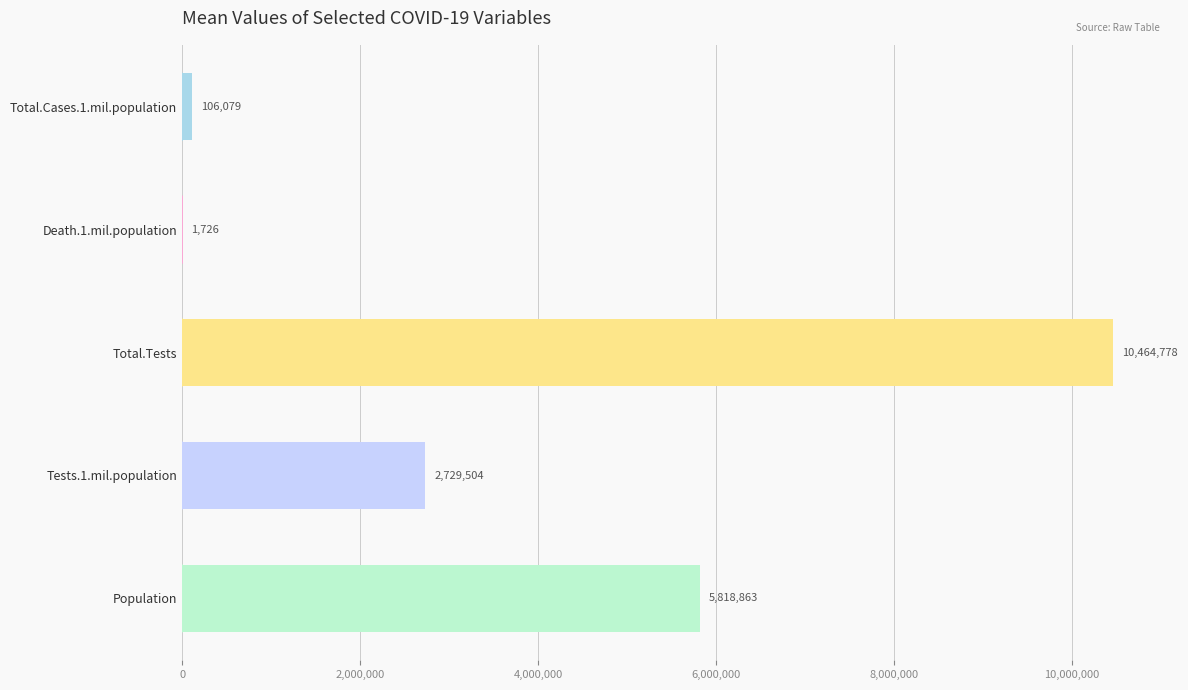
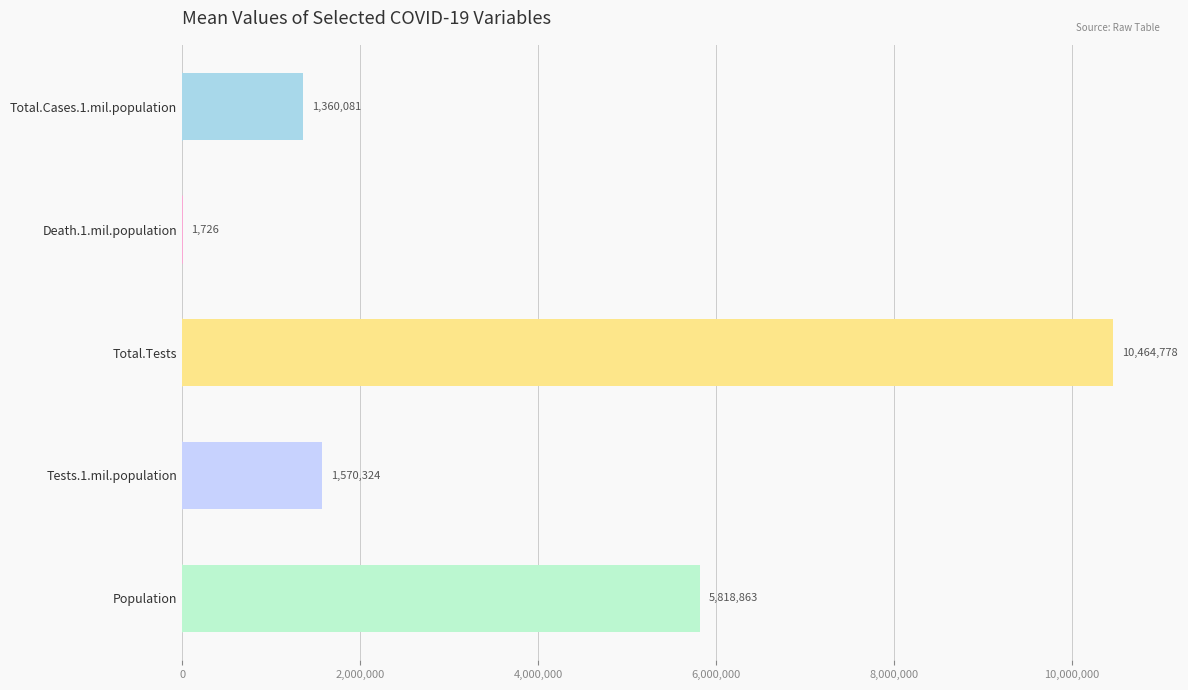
  {
-   "Total.Cases.1.mil.population": "106,079",
+   "Total.Cases.1.mil.population": "1,360,081",
    "Death.1.mil.population": "1,726",
    "Total.Tests": "10,464,778",
-   "Tests.1.mil.population": "2,729,504",
+   "Tests.1.mil.population": "1,570,324",
    "Population": "5,818,863"
  }
